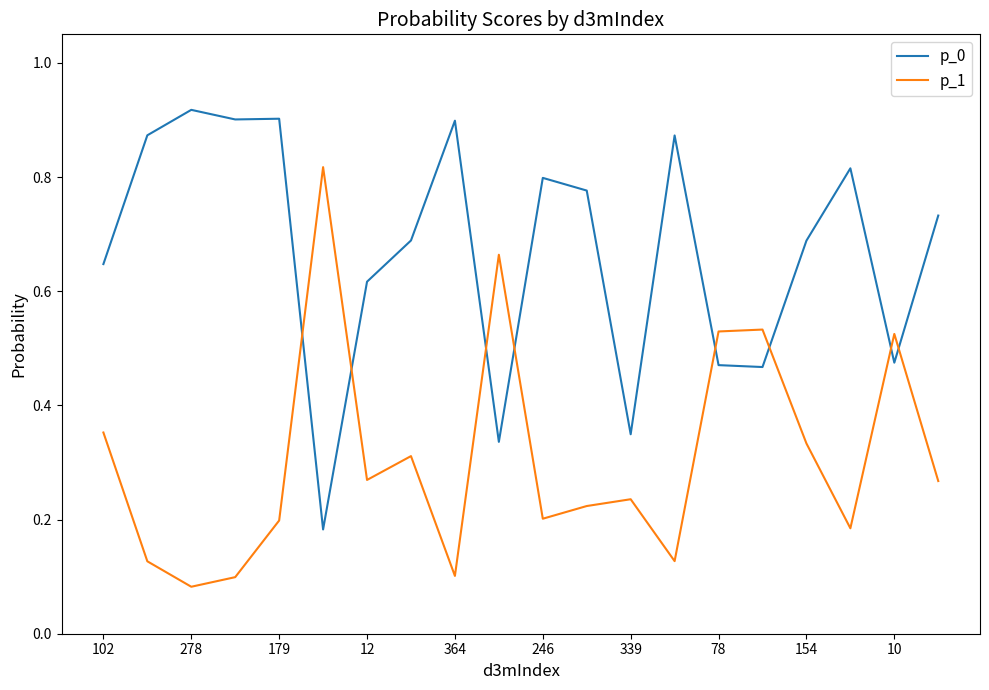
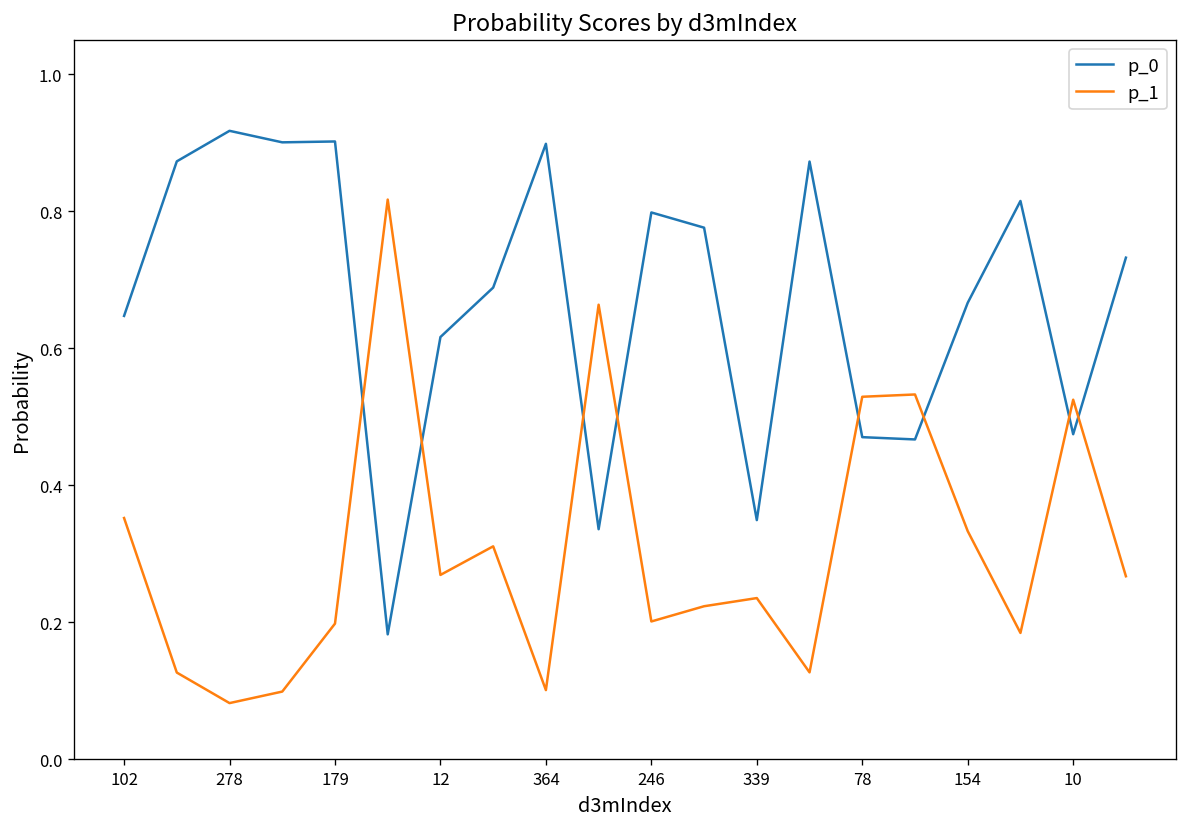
  {
    "p_0": {
      "102": 0.65,
      "278": 0.92,
      "179": 0.90,
      "12": 0.62,
      "364": 0.90,
      "246": 0.80,
      "339": 0.35,
      "78": 0.47,
-     "154": 0.69,
+     "154": 0.67,
      "10": 0.47
    },
    "p_1": {
      "102": 0.35,
      "278": 0.08,
      "179": 0.20,
      "12": 0.27,
      "364": 0.10,
      "246": 0.20,
      "339": 0.24,
      "78": 0.53,
      "154": 0.33,
      "10": 0.53
    }
  }
